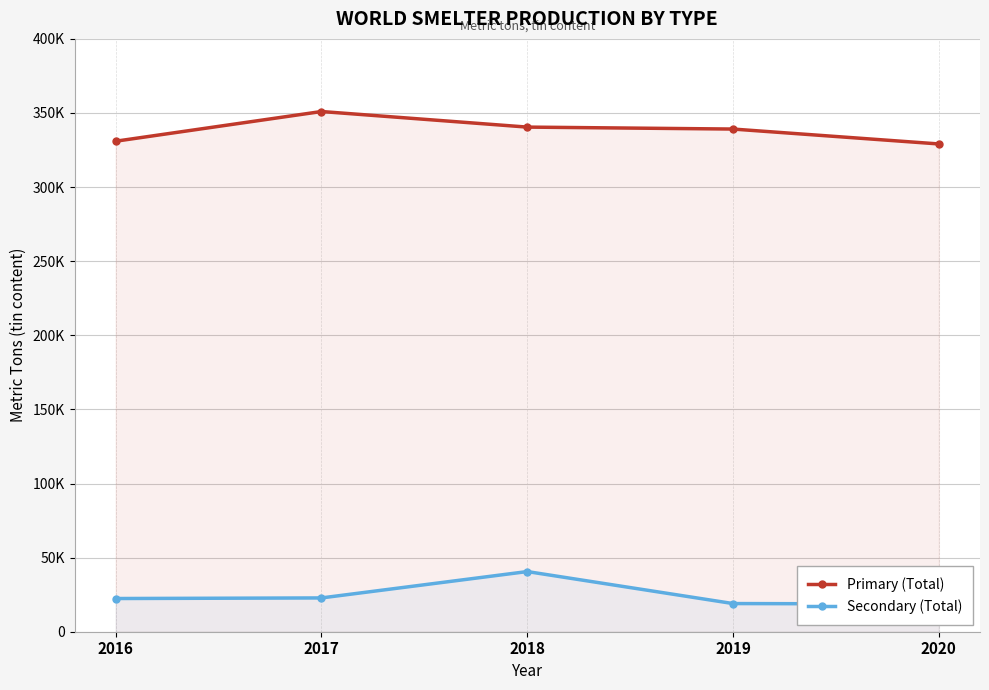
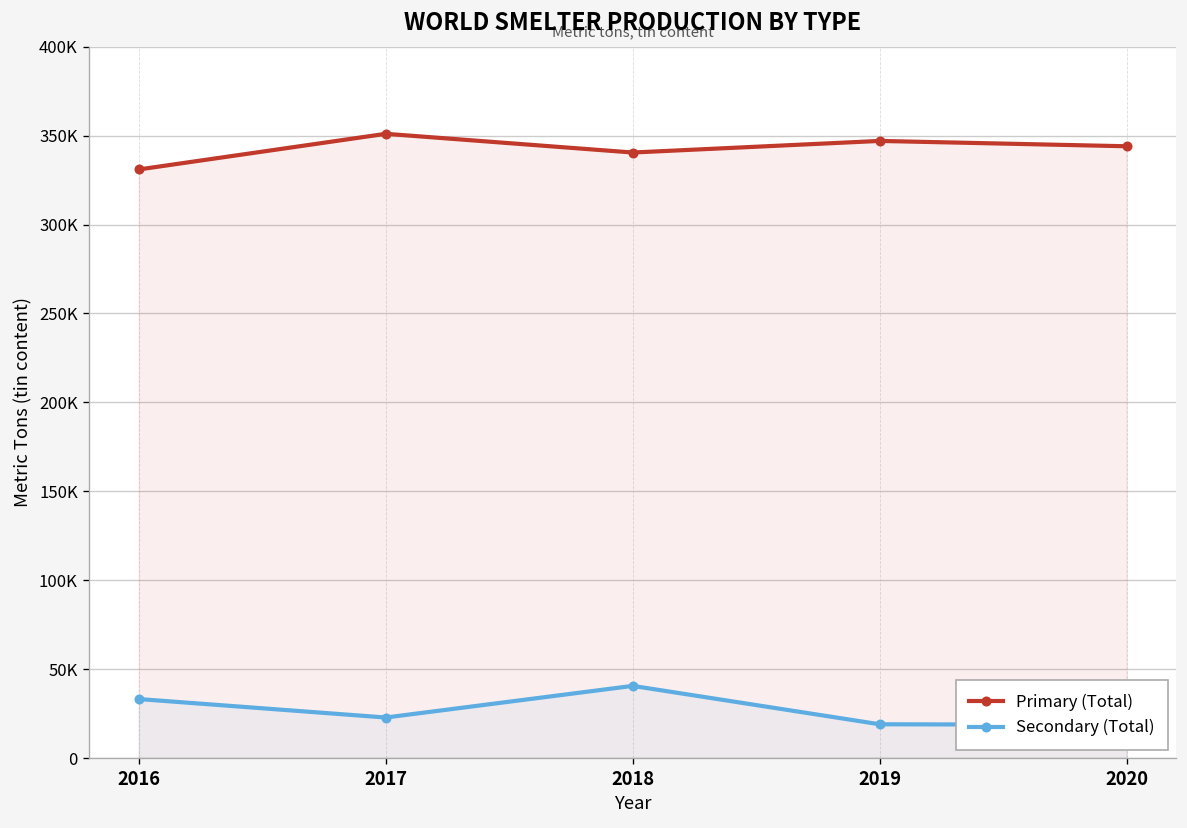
  {
    "Primary (Total)": {
      "2016": 331000,
      "2017": 351000,
      "2018": 340000,
-     "2019": 339000,
-     "2020": 329000
+     "2019": 347000,
+     "2020": 344000
    },
    "Secondary (Total)": {
-     "2016": 22000,
+     "2016": 33000,
      "2017": 23000,
      "2018": 41000,
      "2019": 19000
    }
  }
